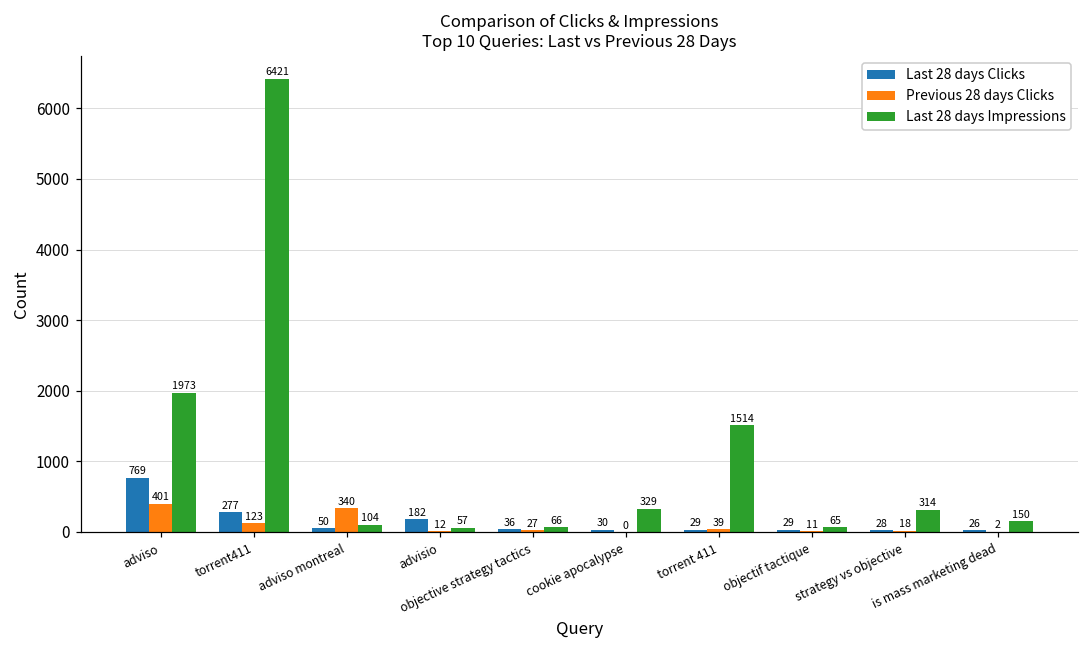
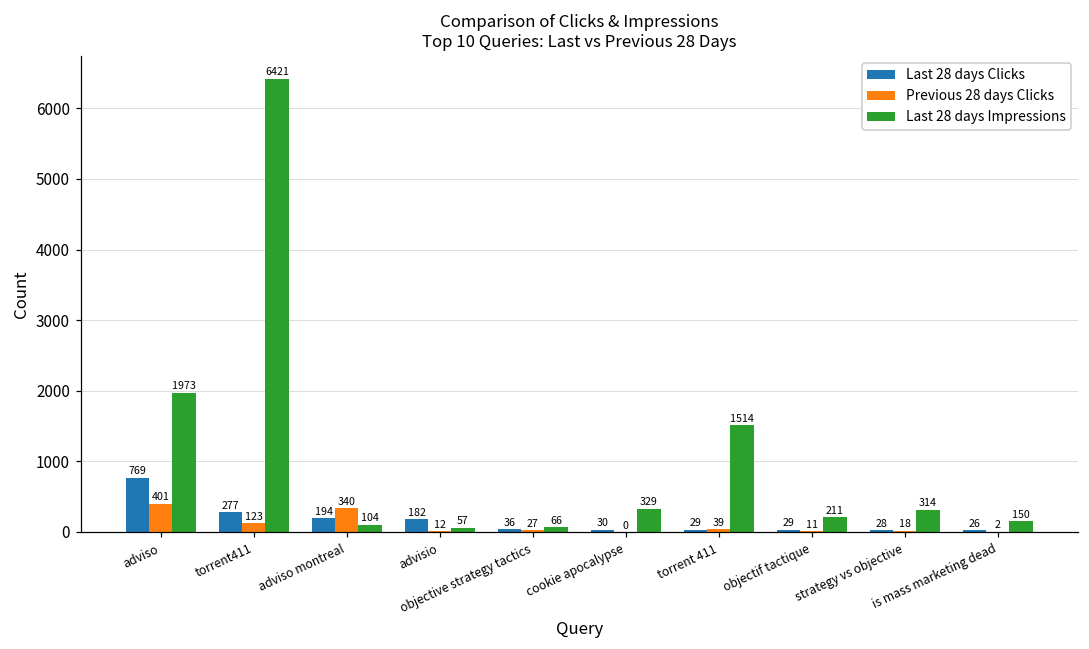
  {
    "Last 28 days Clicks": {
      "adviso": 769,
      "torrent411": 277,
-     "adviso montreal": 50,
+     "adviso montreal": 194,
      "advisio": 182,
      "objective strategy tactics": 36,
      "cookie apocalypse": 30,
      "torrent 411": 29,
      "objectif tactique": 29,
      "strategy vs objective": 28,
      "is mass marketing dead": 26
    },
    "Previous 28 days Clicks": {
      "adviso": 401,
      "torrent411": 123,
      "adviso montreal": 340,
      "advisio": 12,
      "objective strategy tactics": 27,
      "cookie apocalypse": 0,
      "torrent 411": 39,
      "objectif tactique": 11,
      "strategy vs objective": 18,
      "is mass marketing dead": 2
    },
    "Last 28 days Impressions": {
      "adviso": 1973,
      "torrent411": 6421,
      "adviso montreal": 104,
      "advisio": 57,
      "objective strategy tactics": 66,
      "cookie apocalypse": 329,
      "torrent 411": 1514,
-     "objectif tactique": 65,
+     "objectif tactique": 211,
      "strategy vs objective": 314,
      "is mass marketing dead": 150
    }
  }
